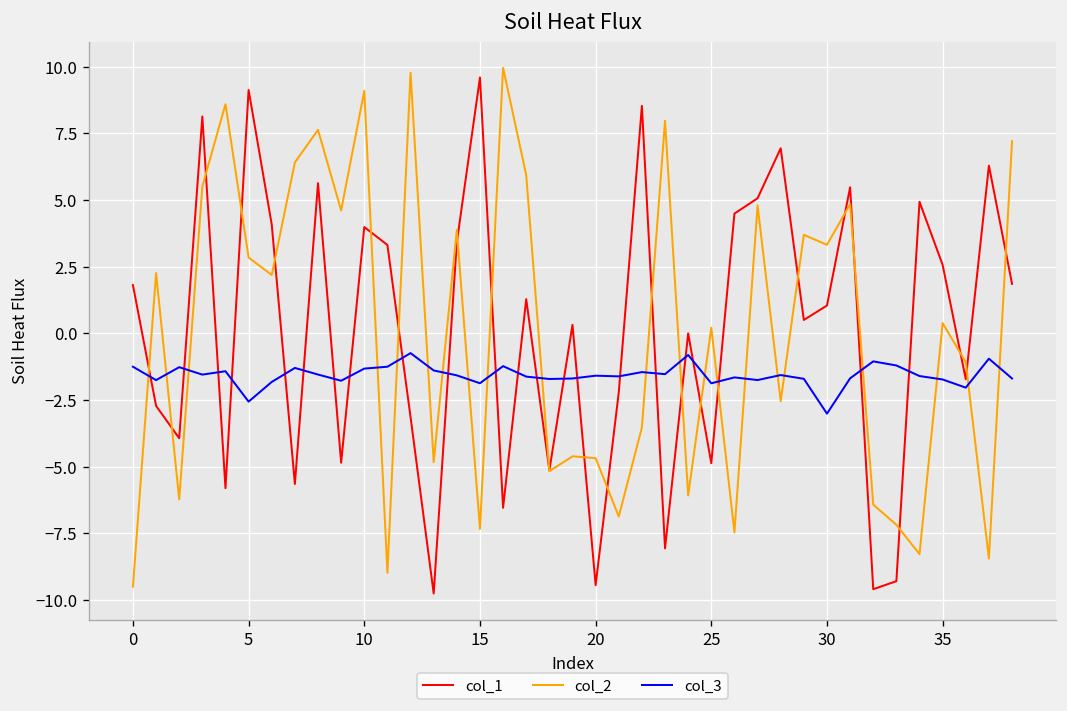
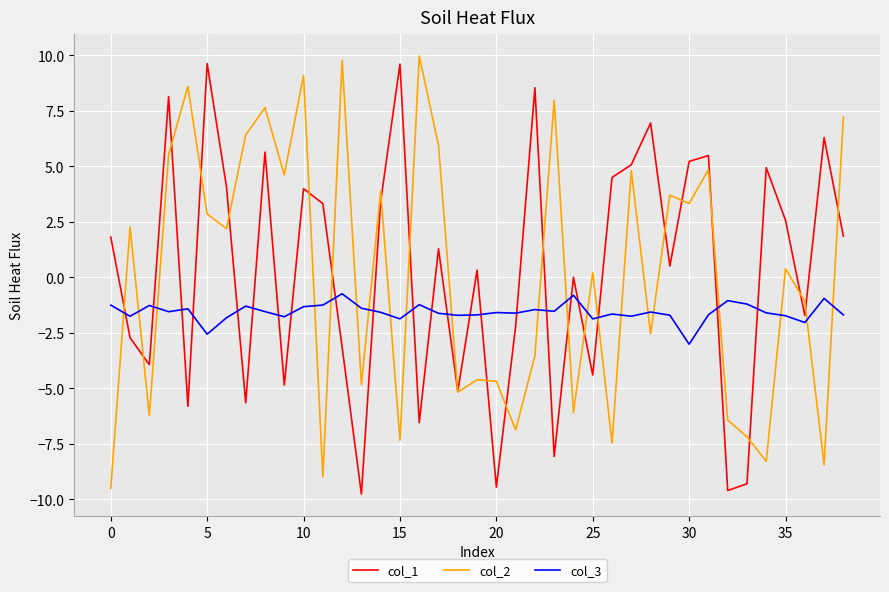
  {
    "col_1": {
      "0": 1.8,
-     "5": 9.1,
+     "5": 9.6,
      "10": 4.0,
      "15": 9.6,
      "20": -9.4,
-     "25": -4.9,
-     "30": 1.0,
+     "25": -4.4,
+     "30": 5.2,
      "35": 2.6
    },
    "col_2": {
      "0": -9.5,
      "5": 2.8,
      "10": 9.1,
      "15": -7.3,
      "20": -4.7,
      "25": 0.2,
      "30": 3.3,
      "35": 0.4
    },
    "col_3": {
      "0": -1.3,
      "5": -2.6,
      "10": -1.3,
      "15": -1.9,
      "20": -1.6,
      "25": -1.9,
      "30": -3.0,
      "35": -1.7
    }
  }
